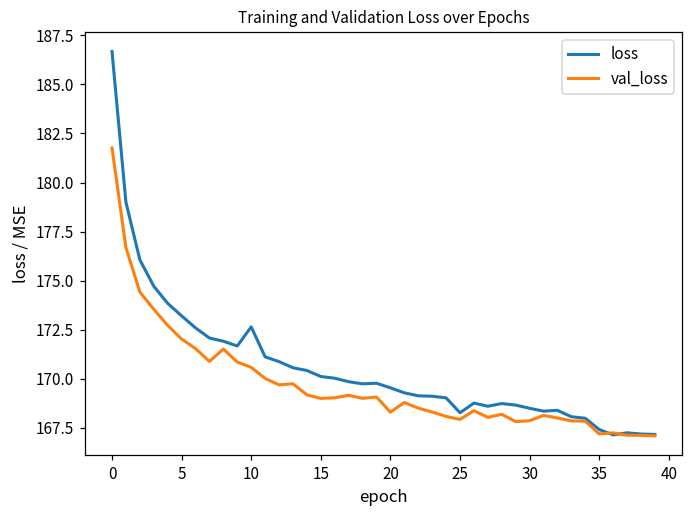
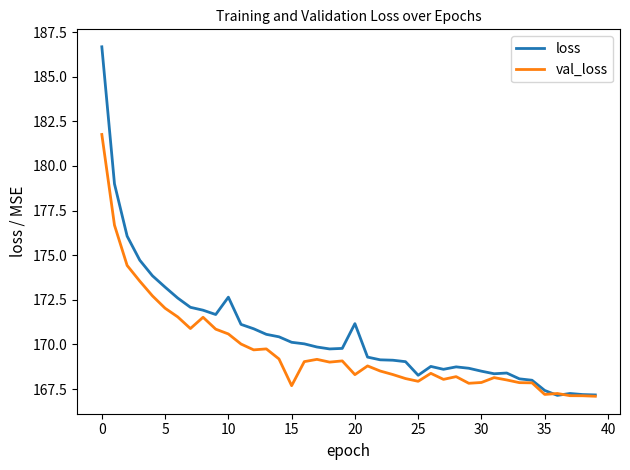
  {
    "loss": {
      "0": 186.7,
      "5": 173.2,
      "10": 172.6,
      "15": 170.1,
-     "20": 169.5,
+     "20": 171.2,
      "25": 168.3,
      "30": 168.5,
      "35": 167.4
    },
    "val_loss": {
      "0": 181.8,
      "5": 172.0,
      "10": 170.6,
-     "15": 169.0,
+     "15": 167.7,
      "20": 168.3,
      "25": 167.9,
      "30": 167.9,
      "35": 167.2
    }
  }
